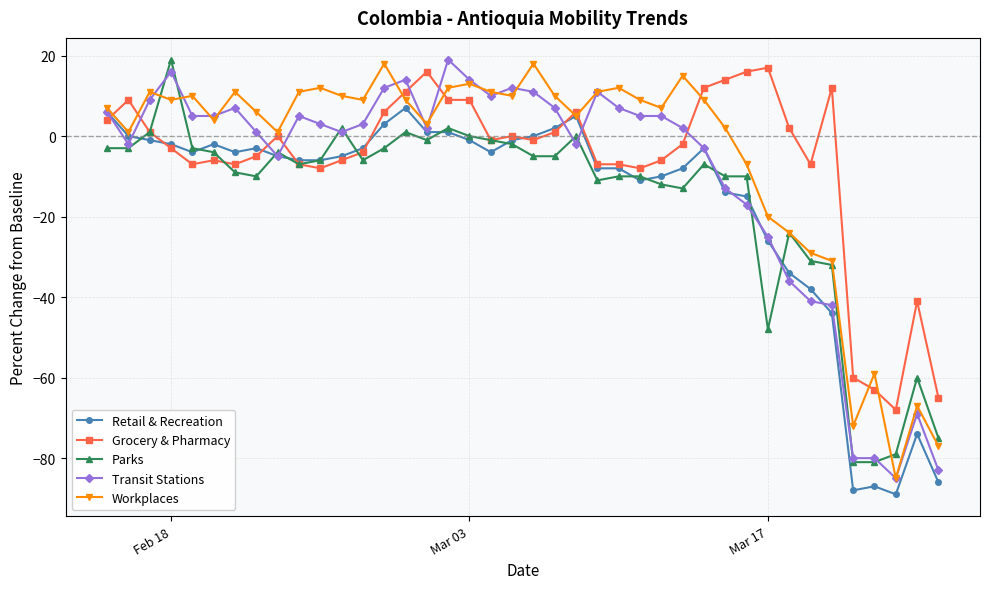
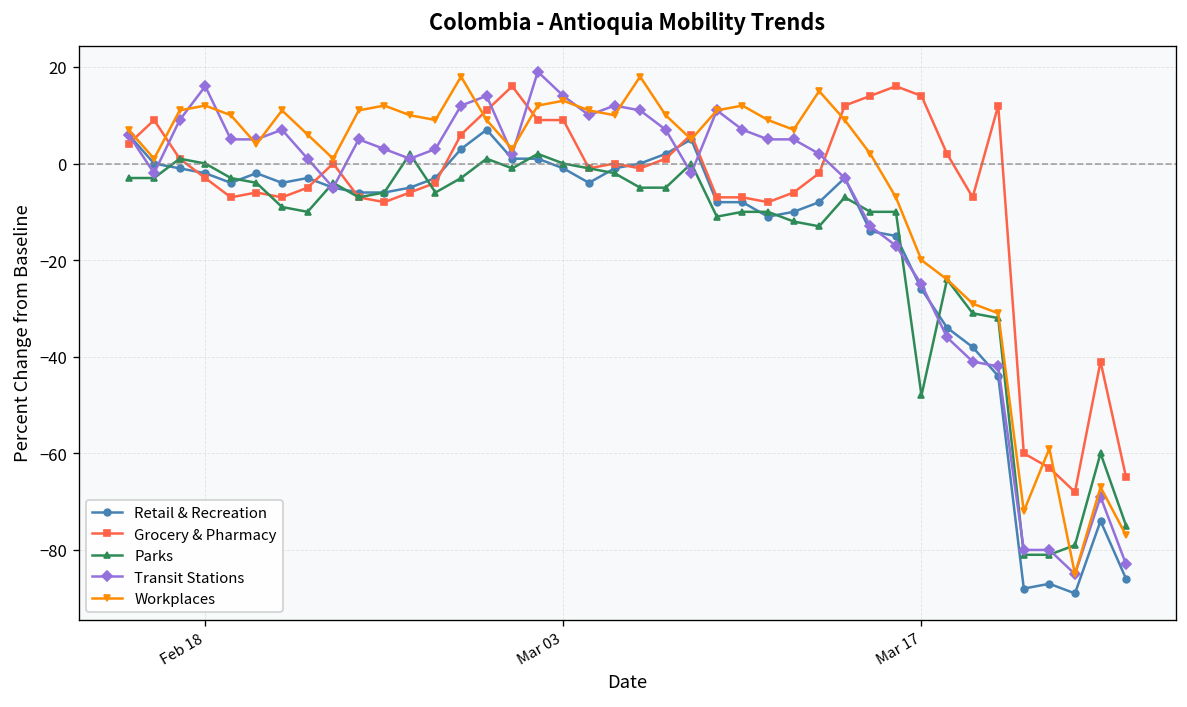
  {
    "Retail & Recreation": {
      "Feb 18": -2,
      "Mar 03": -1,
      "Mar 17": -26
    },
    "Grocery & Pharmacy": {
      "Feb 18": -3,
      "Mar 03": 9,
-     "Mar 17": 17
+     "Mar 17": 14
    },
    "Parks": {
-     "Feb 18": 19,
+     "Feb 18": 0,
      "Mar 03": 0,
      "Mar 17": -48
    },
    "Transit Stations": {
      "Feb 18": 16,
      "Mar 03": 14,
      "Mar 17": -25
    },
    "Workplaces": {
-     "Feb 18": 9,
+     "Feb 18": 12,
      "Mar 03": 13,
      "Mar 17": -20
    }
  }
